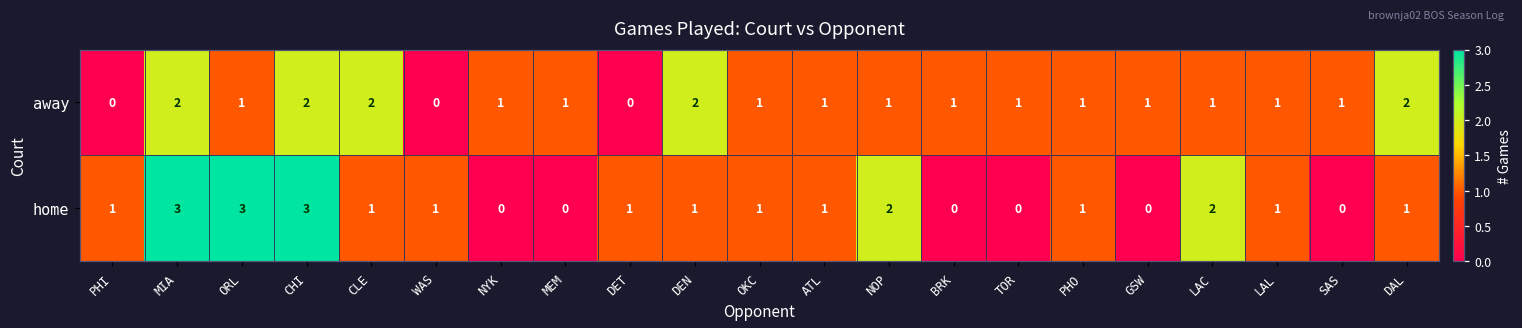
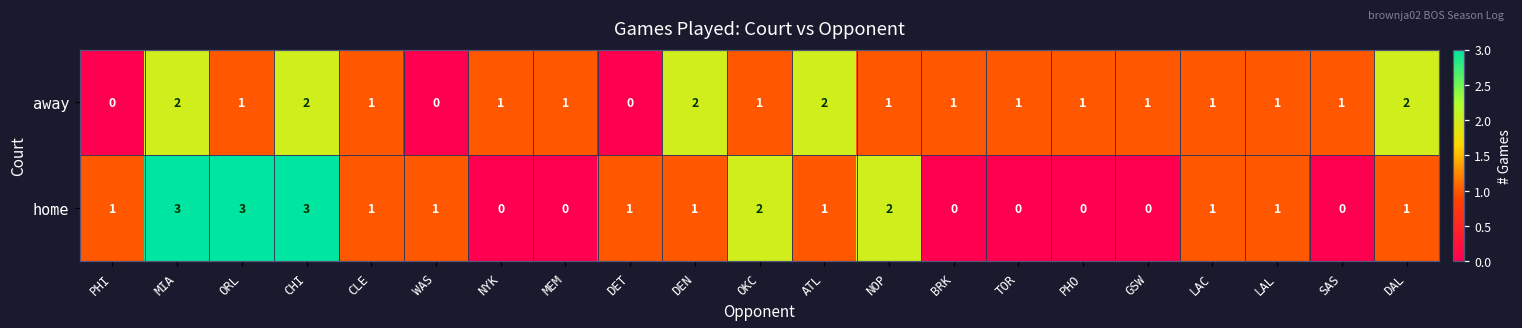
  {
    "away": {
      "PHI": 0,
      "MIA": 2,
      "ORL": 1,
      "CHI": 2,
-     "CLE": 2,
+     "CLE": 1,
      "WAS": 0,
      "NYK": 1,
      "MEM": 1,
      "DET": 0,
      "DEN": 2,
      "OKC": 1,
-     "ATL": 1,
+     "ATL": 2,
      "NOP": 1,
      "BRK": 1,
      "TOR": 1,
      "PHO": 1,
      "GSW": 1,
      "LAC": 1,
      "LAL": 1,
      "SAS": 1,
      "DAL": 2
    },
    "home": {
      "PHI": 1,
      "MIA": 3,
      "ORL": 3,
      "CHI": 3,
      "CLE": 1,
      "WAS": 1,
      "NYK": 0,
      "MEM": 0,
      "DET": 1,
      "DEN": 1,
-     "OKC": 1,
+     "OKC": 2,
      "ATL": 1,
      "NOP": 2,
      "BRK": 0,
      "TOR": 0,
-     "PHO": 1,
+     "PHO": 0,
      "GSW": 0,
-     "LAC": 2,
+     "LAC": 1,
      "LAL": 1,
      "SAS": 0,
      "DAL": 1
    }
  }
